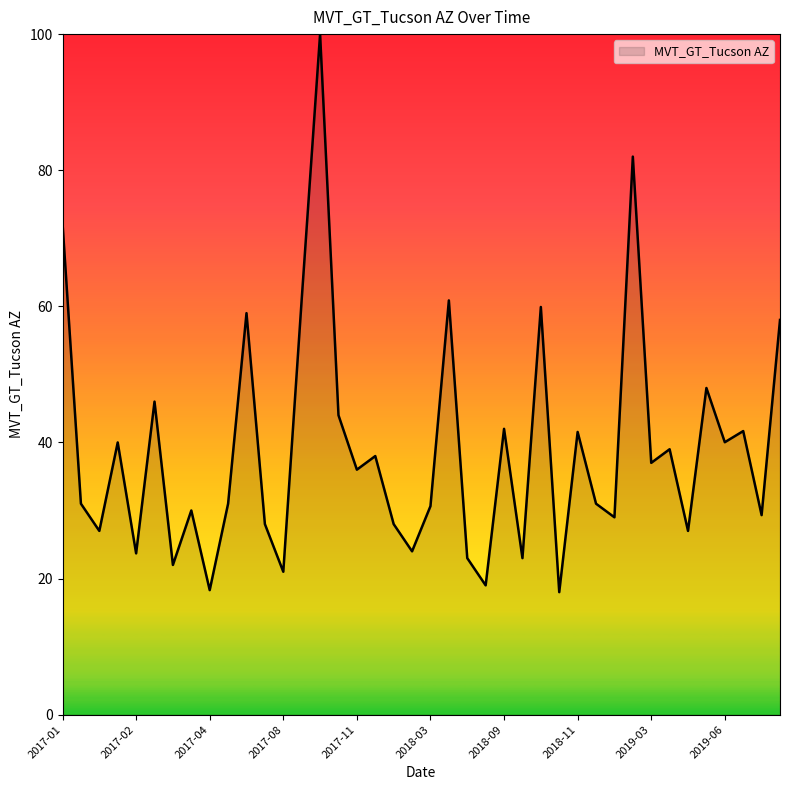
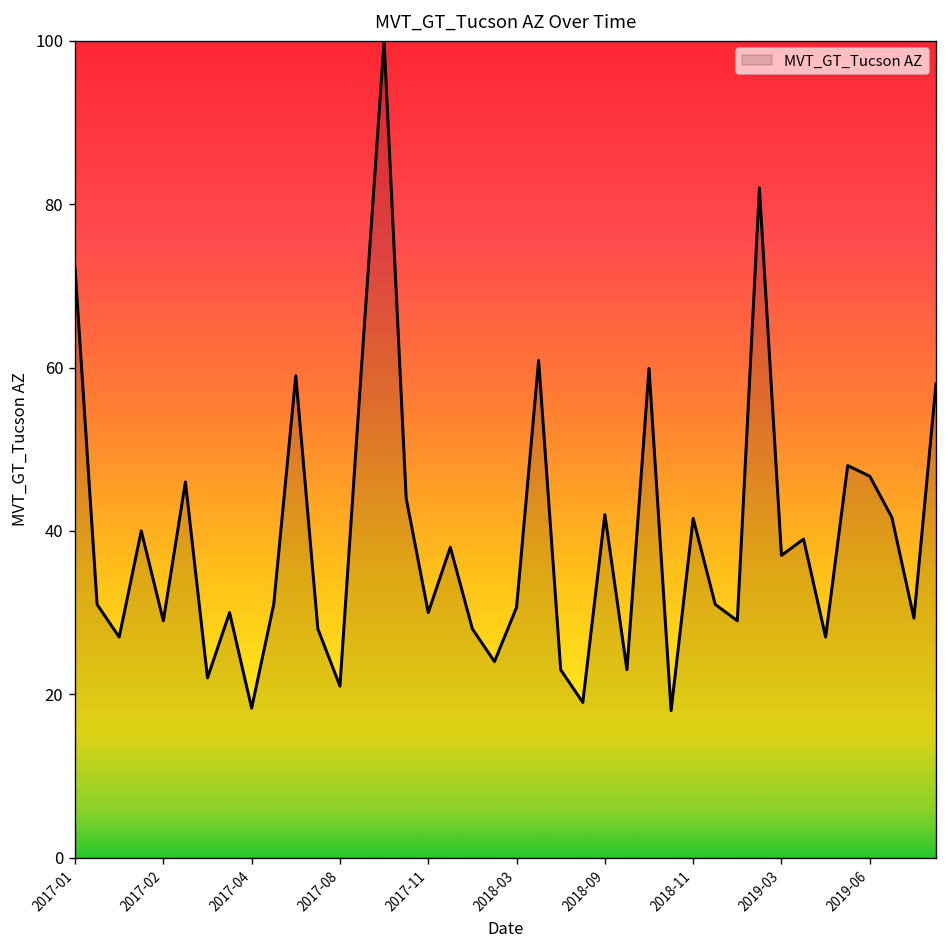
  {
    "2017-01": 72,
-   "2017-02": 24,
+   "2017-02": 29,
    "2017-04": 18,
    "2017-08": 21,
-   "2017-11": 36,
+   "2017-11": 30,
    "2018-03": 31,
    "2018-09": 42,
    "2018-11": 42,
    "2019-03": 37,
-   "2019-06": 40
+   "2019-06": 47
  }
